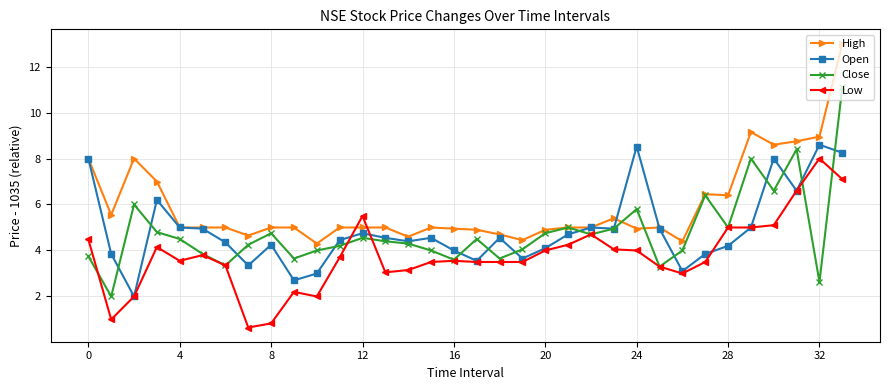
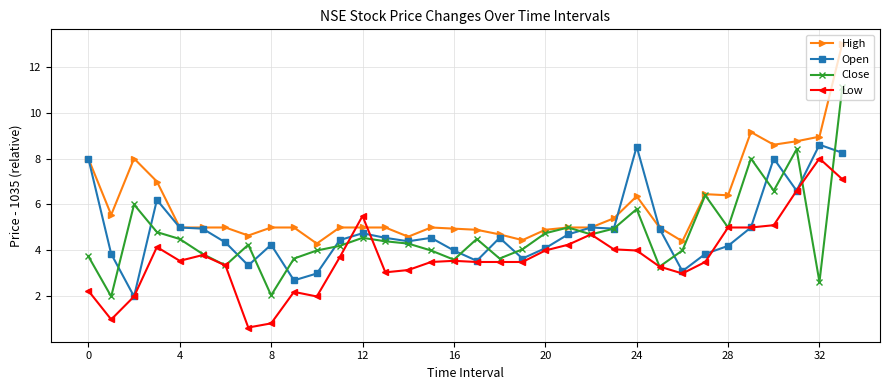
  {
    "High": {
      "8": 5.0,
      "12": 5.0,
      "16": 5.0,
      "20": 4.9,
-     "24": 5.0,
+     "24": 6.4,
      "28": 6.4,
      "32": 9.0
    },
    "Open": {
      "8": 4.3,
      "12": 4.8,
      "16": 4.0,
      "24": 8.5,
      "28": 4.2,
      "32": 8.6
    },
    "Close": {
      "0": 3.8,
      "4": 4.5,
-     "8": 4.8,
+     "8": 2.0,
      "12": 4.5,
      "20": 4.8,
      "24": 5.8,
      "32": 2.6
    },
    "Low": {
-     "0": 4.5,
+     "0": 2.3,
      "4": 3.5,
      "8": 0.8,
      "12": 5.5,
      "24": 4.0,
      "32": 8.0
    }
  }
